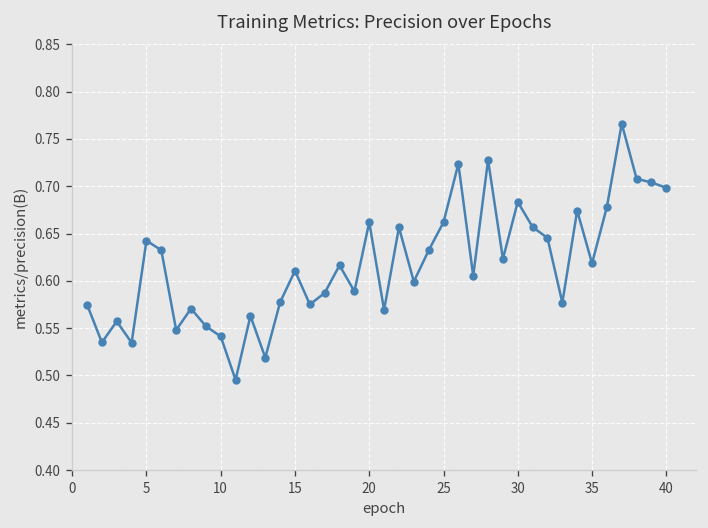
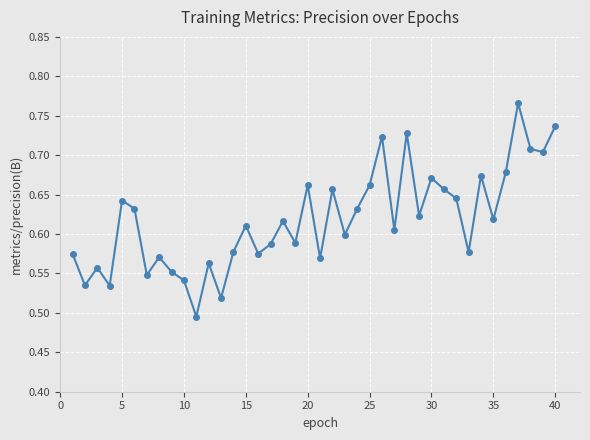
  {
    "5": 0.64,
    "10": 0.54,
    "15": 0.61,
    "20": 0.66,
    "25": 0.66,
-   "30": 0.68,
+   "30": 0.67,
    "35": 0.62,
-   "40": 0.70
+   "40": 0.74
  }
